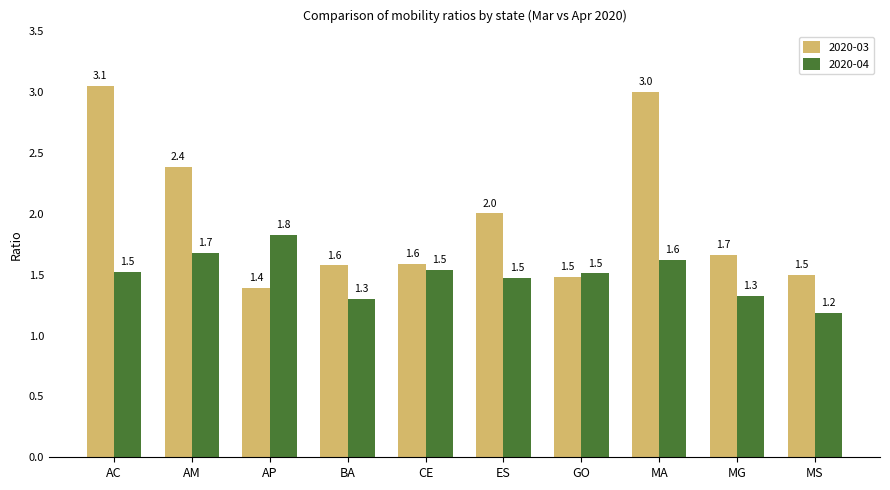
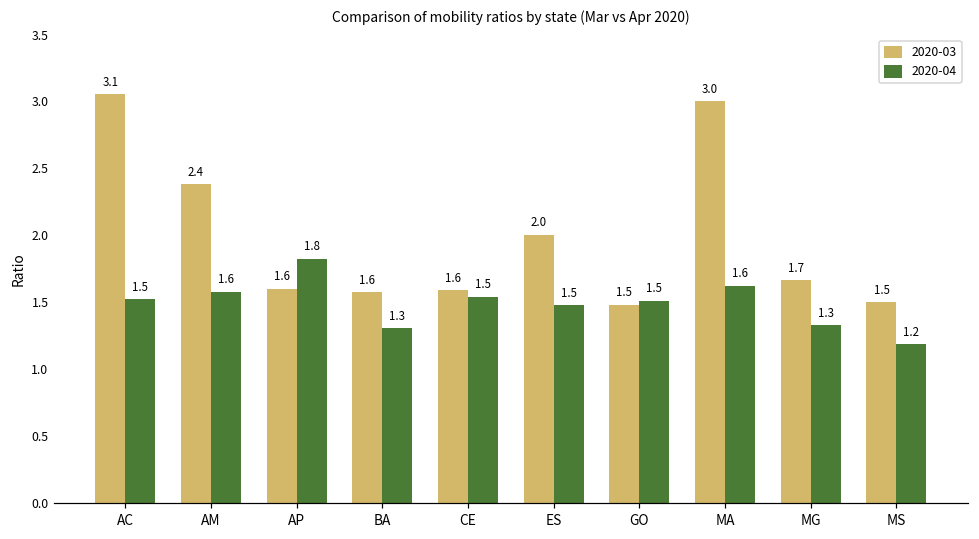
  {
    "2020-03": {
      "AC": 3.1,
      "AM": 2.4,
-     "AP": 1.4,
+     "AP": 1.6,
      "BA": 1.6,
      "CE": 1.6,
      "ES": 2.0,
      "GO": 1.5,
      "MA": 3.0,
      "MG": 1.7,
      "MS": 1.5
    },
    "2020-04": {
      "AC": 1.5,
-     "AM": 1.7,
+     "AM": 1.6,
      "AP": 1.8,
      "BA": 1.3,
      "CE": 1.5,
      "ES": 1.5,
      "GO": 1.5,
      "MA": 1.6,
      "MG": 1.3,
      "MS": 1.2
    }
  }
